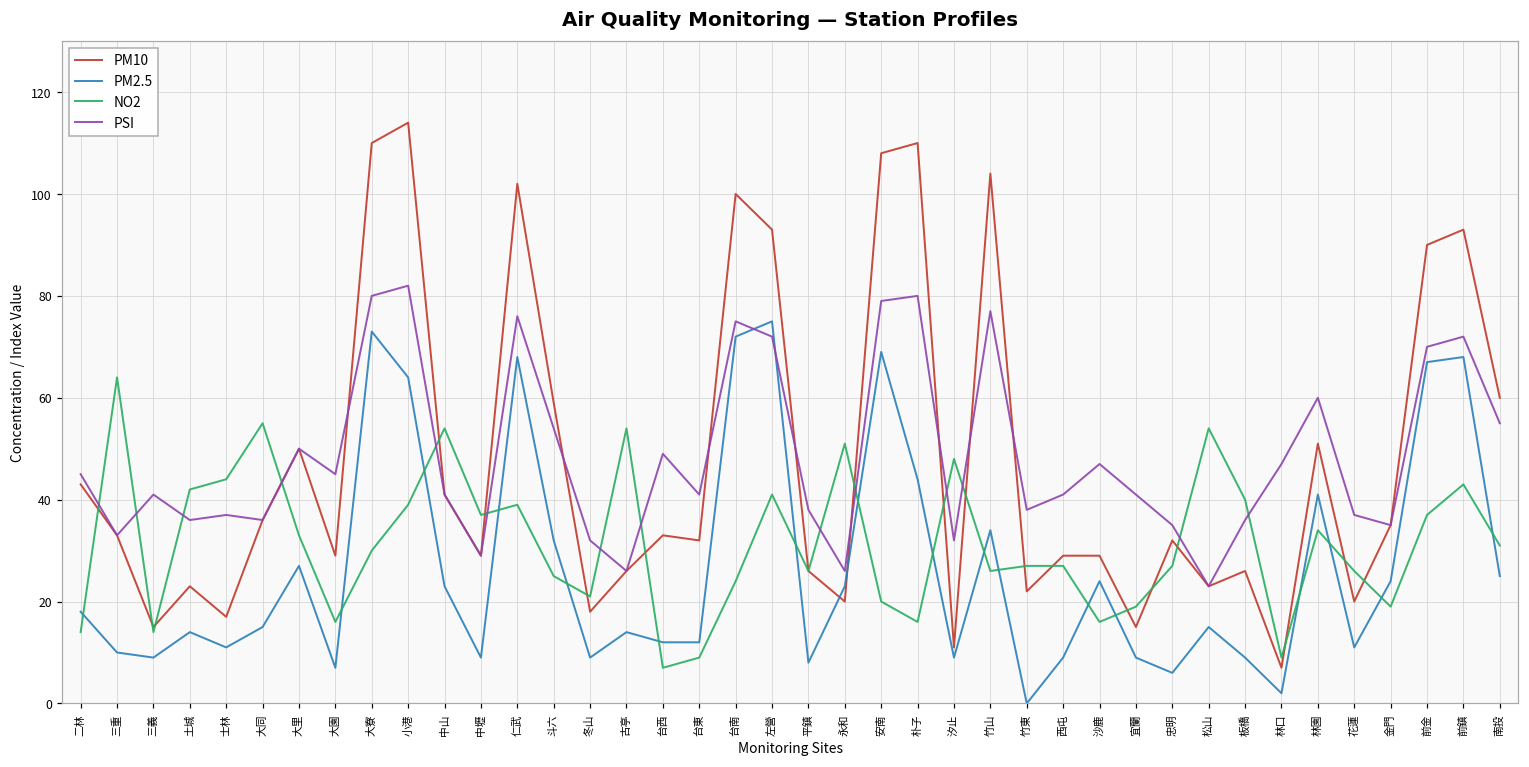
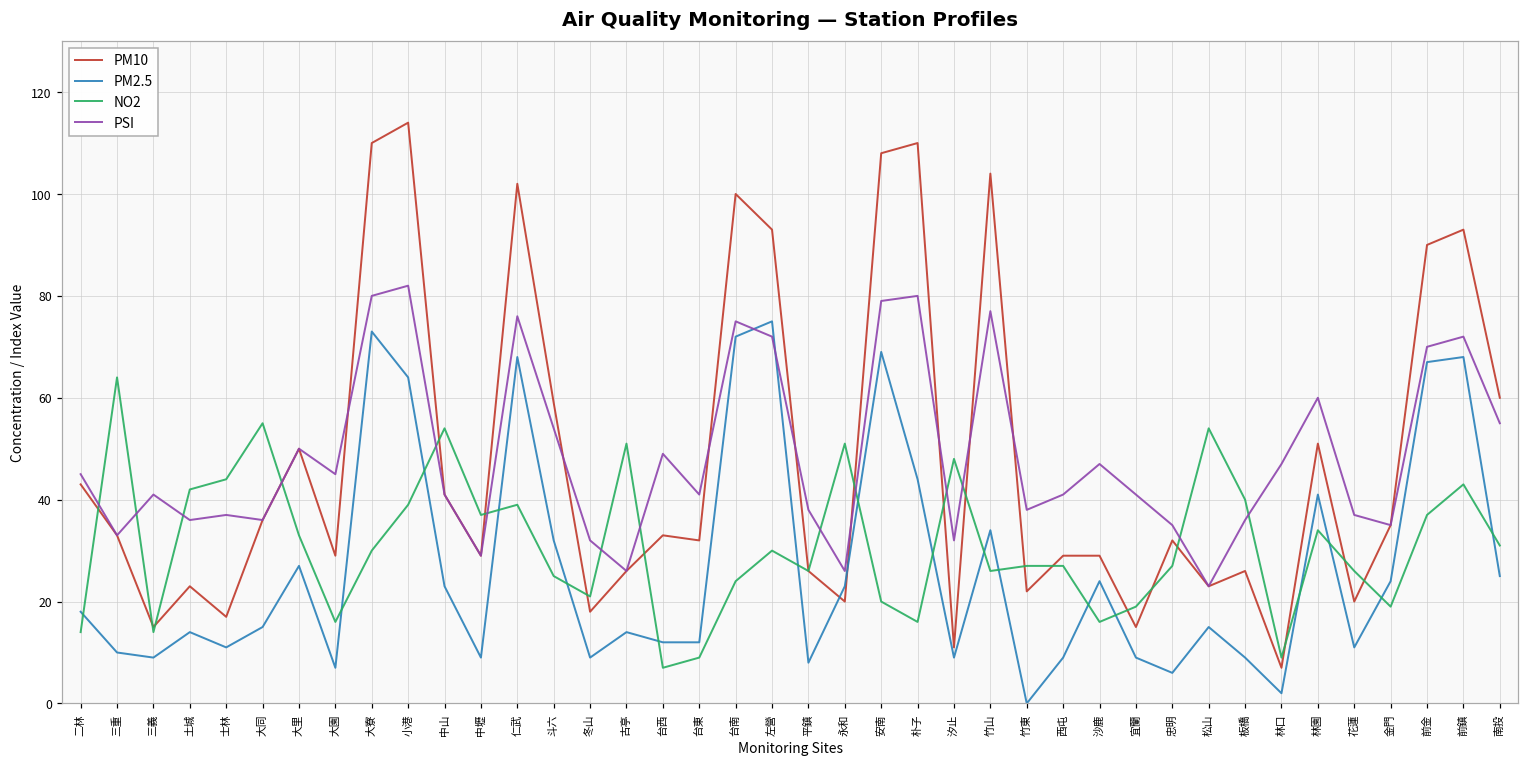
  {
    "PM10": {
      "二林": 43,
      "三義": 15,
      "土城": 23,
      "士林": 17,
      "大園": 29,
      "大寮": 110,
      "小港": 114,
      "仁武": 102,
      "斗六": 59,
      "冬山": 18,
      "台西": 33,
      "台東": 32,
      "台南": 100,
      "左營": 93,
      "永和": 20,
      "安南": 108,
      "朴子": 110,
      "汐止": 11,
      "竹山": 104,
      "竹東": 22,
      "西屯": 29,
      "沙鹿": 29,
      "宜蘭": 15,
      "忠明": 32,
      "板橋": 26,
      "林口": 7,
      "林園": 51,
      "花蓮": 20,
      "前金": 90,
      "前鎮": 93,
      "南投": 60
    },
    "PM2.5": {
      "二林": 18,
      "三重": 10,
      "三義": 9,
      "土城": 14,
      "士林": 11,
      "大同": 15,
      "大里": 27,
      "大園": 7,
      "大寮": 73,
      "小港": 64,
      "中山": 23,
      "中壢": 9,
      "仁武": 68,
      "斗六": 32,
      "冬山": 9,
      "古亭": 14,
      "台西": 12,
      "台東": 12,
      "台南": 72,
      "左營": 75,
      "平鎮": 8,
      "永和": 23,
      "安南": 69,
      "朴子": 44,
      "汐止": 9,
      "竹山": 34,
      "竹東": 0,
      "西屯": 9,
      "沙鹿": 24,
      "宜蘭": 9,
      "忠明": 6,
      "松山": 15,
      "板橋": 9,
      "林口": 2,
      "林園": 41,
      "花蓮": 11,
      "金門": 24,
      "前金": 67,
      "前鎮": 68,
      "南投": 25
    },
    "NO2": {
      "二林": 14,
      "三重": 64,
      "三義": 14,
      "土城": 42,
      "士林": 44,
      "大同": 55,
      "大里": 33,
      "大園": 16,
      "大寮": 30,
      "小港": 39,
      "中山": 54,
      "中壢": 37,
      "仁武": 39,
      "斗六": 25,
      "冬山": 21,
-     "古亭": 54,
+     "古亭": 51,
      "台西": 7,
      "台東": 9,
      "台南": 24,
-     "左營": 41,
+     "左營": 30,
      "永和": 51,
      "安南": 20,
      "朴子": 16,
      "汐止": 48,
      "竹山": 26,
      "竹東": 27,
      "西屯": 27,
      "沙鹿": 16,
      "宜蘭": 19,
      "忠明": 27,
      "松山": 54,
      "板橋": 40,
      "林口": 9,
      "林園": 34,
      "花蓮": 26,
      "金門": 19,
      "前金": 37,
      "前鎮": 43,
      "南投": 31
    },
    "PSI": {
      "二林": 45,
      "三義": 41,
      "土城": 36,
      "士林": 37,
      "大園": 45,
      "大寮": 80,
      "小港": 82,
      "仁武": 76,
      "斗六": 54,
      "冬山": 32,
      "台西": 49,
      "台東": 41,
      "台南": 75,
      "左營": 72,
      "平鎮": 38,
      "永和": 26,
      "安南": 79,
      "朴子": 80,
      "汐止": 32,
      "竹山": 77,
      "竹東": 38,
      "西屯": 41,
      "沙鹿": 47,
      "宜蘭": 41,
      "忠明": 35,
      "板橋": 36,
      "林口": 47,
      "林園": 60,
      "花蓮": 37,
      "前金": 70,
      "前鎮": 72,
      "南投": 55
    }
  }
